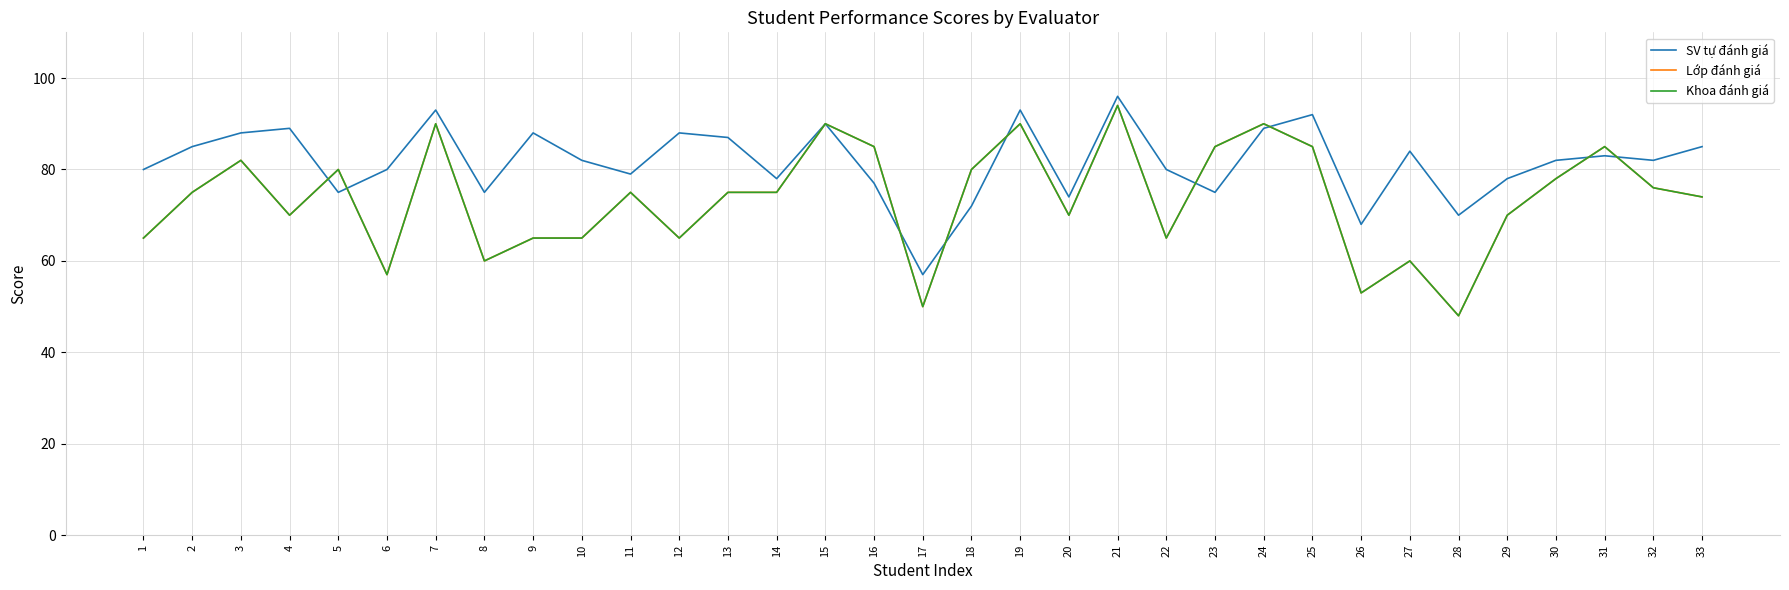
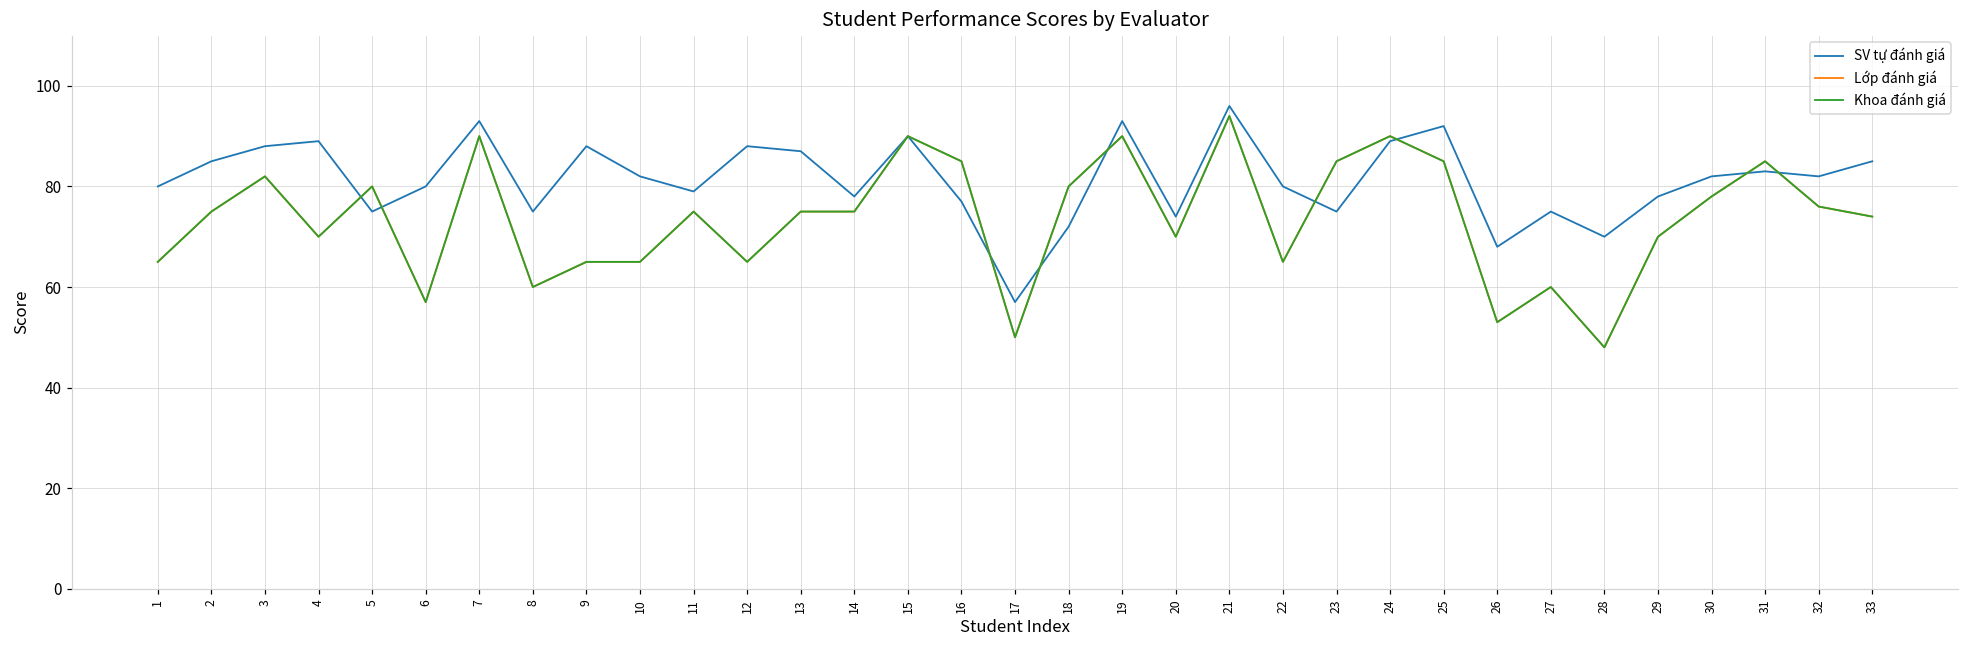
  {
    "SV tự đánh giá": {
      "1": 80,
      "2": 85,
      "3": 88,
      "4": 89,
      "5": 75,
      "6": 80,
      "7": 93,
      "8": 75,
      "9": 88,
      "10": 82,
      "11": 79,
      "12": 88,
      "13": 87,
      "14": 78,
      "16": 77,
      "17": 57,
      "18": 72,
      "19": 93,
      "20": 74,
      "21": 96,
      "22": 80,
      "23": 75,
      "24": 89,
      "25": 92,
      "26": 68,
-     "27": 84,
+     "27": 75,
      "28": 70,
      "29": 78,
      "30": 82,
      "31": 83,
      "32": 82,
      "33": 85
    },
    "Khoa đánh giá": {
      "1": 65,
      "2": 75,
      "3": 82,
      "4": 70,
      "5": 80,
      "6": 57,
      "7": 90,
      "8": 60,
      "9": 65,
      "10": 65,
      "11": 75,
      "12": 65,
      "13": 75,
      "14": 75,
      "16": 85,
      "17": 50,
      "18": 80,
      "19": 90,
      "20": 70,
      "21": 94,
      "22": 65,
      "23": 85,
      "24": 90,
      "25": 85,
      "26": 53,
      "27": 60,
      "28": 48,
      "29": 70,
      "30": 78,
      "31": 85,
      "32": 76,
      "33": 74
    }
  }
